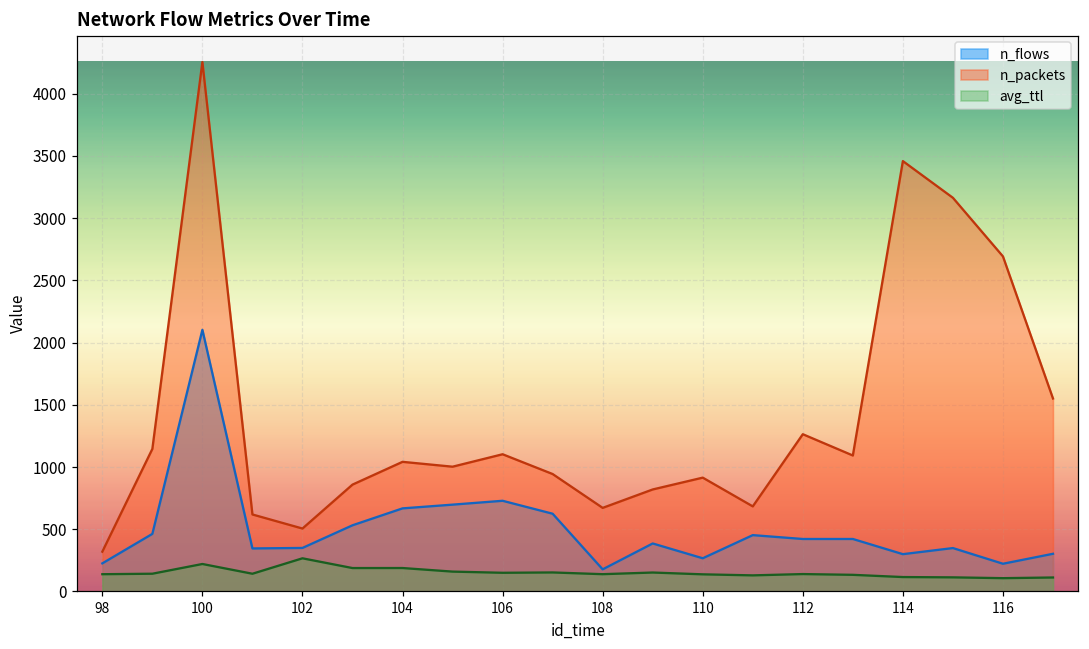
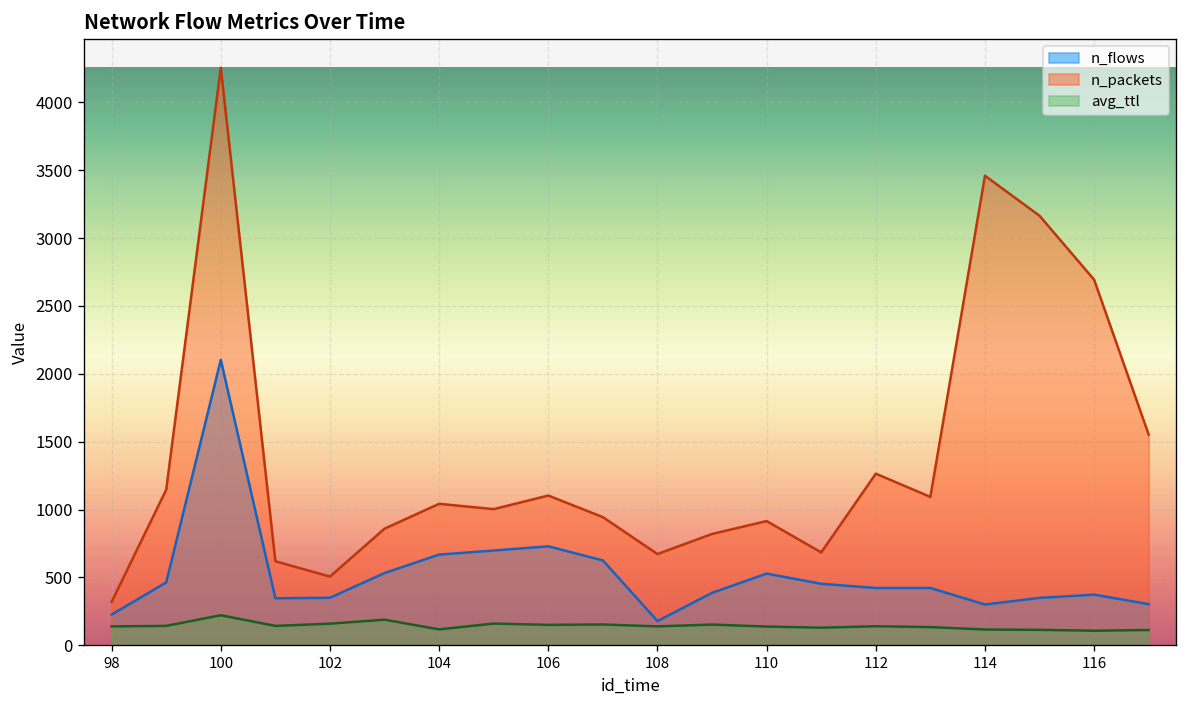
  {
    "n_flows": {
      "98": 230,
      "100": 2100,
      "102": 350,
      "104": 670,
      "106": 730,
      "108": 180,
-     "110": 270,
+     "110": 530,
      "112": 420,
      "114": 300,
-     "116": 220
+     "116": 370
    },
    "n_packets": {
      "98": 320,
      "100": 4260,
      "102": 510,
      "104": 1040,
      "106": 1100,
      "108": 670,
      "110": 920,
      "112": 1260,
      "114": 3460,
      "116": 2690
    },
    "avg_ttl": {
      "98": 140,
      "100": 220,
-     "102": 270,
-     "104": 190,
+     "102": 160,
+     "104": 120,
      "106": 150,
      "108": 140,
      "110": 140,
      "112": 140,
      "114": 120,
      "116": 110
    }
  }
